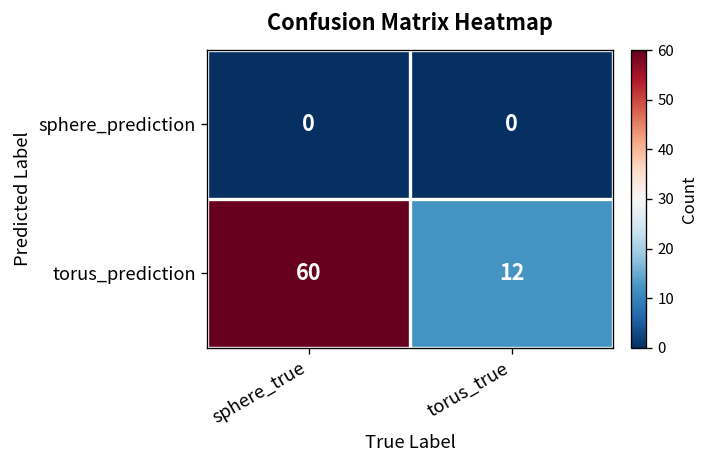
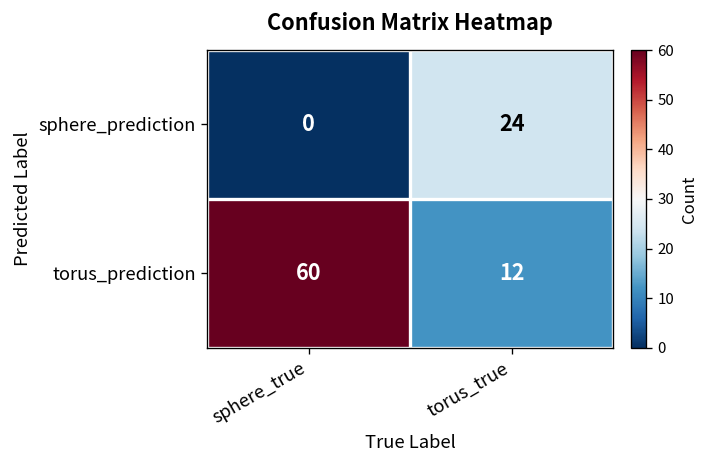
  {
    "sphere_prediction": {
      "sphere_true": 0,
-     "torus_true": 0
+     "torus_true": 24
    },
    "torus_prediction": {
      "sphere_true": 60,
      "torus_true": 12
    }
  }
